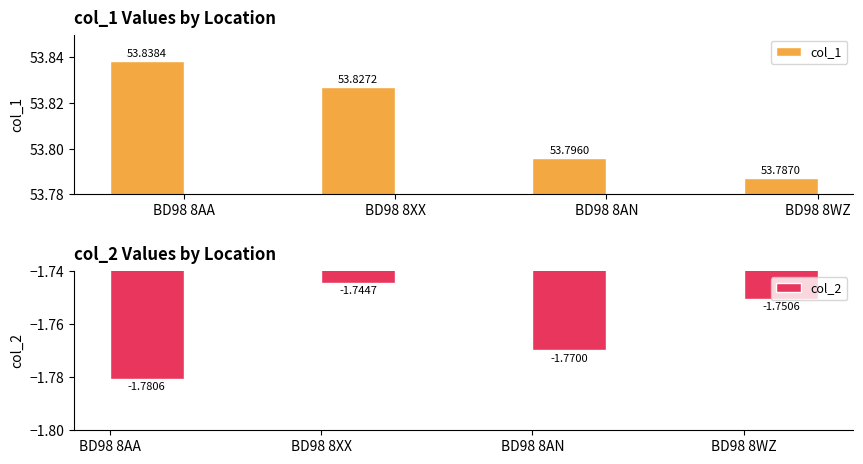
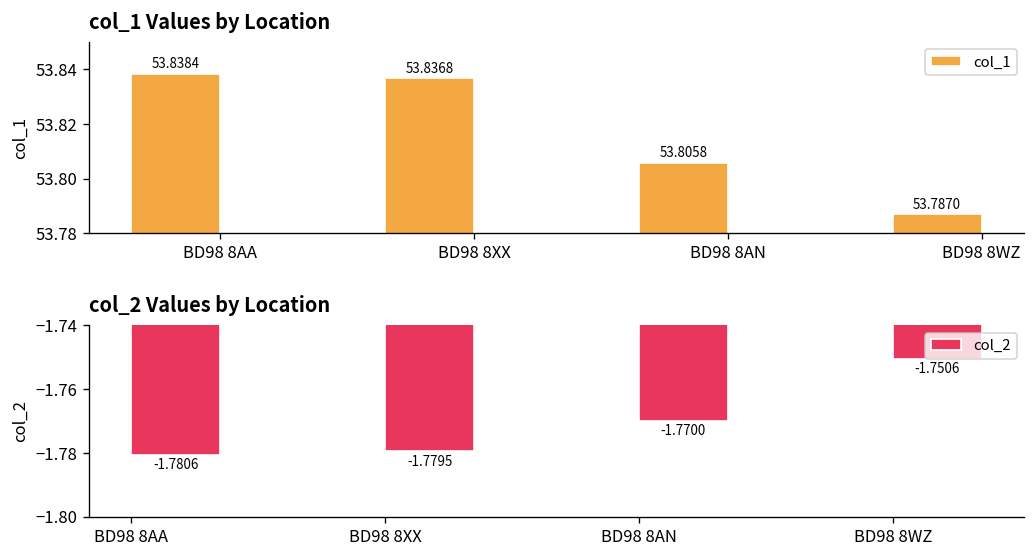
  {
    "col_1 Values by Location": {
      "BD98 8AA": 53.8384,
-     "BD98 8XX": 53.8272,
-     "BD98 8AN": 53.7960,
+     "BD98 8XX": 53.8368,
+     "BD98 8AN": 53.8058,
      "BD98 8WZ": 53.7870
    },
    "col_2 Values by Location": {
      "BD98 8AA": -1.7806,
-     "BD98 8XX": -1.7447,
+     "BD98 8XX": -1.7795,
      "BD98 8AN": -1.7700
    }
  }
